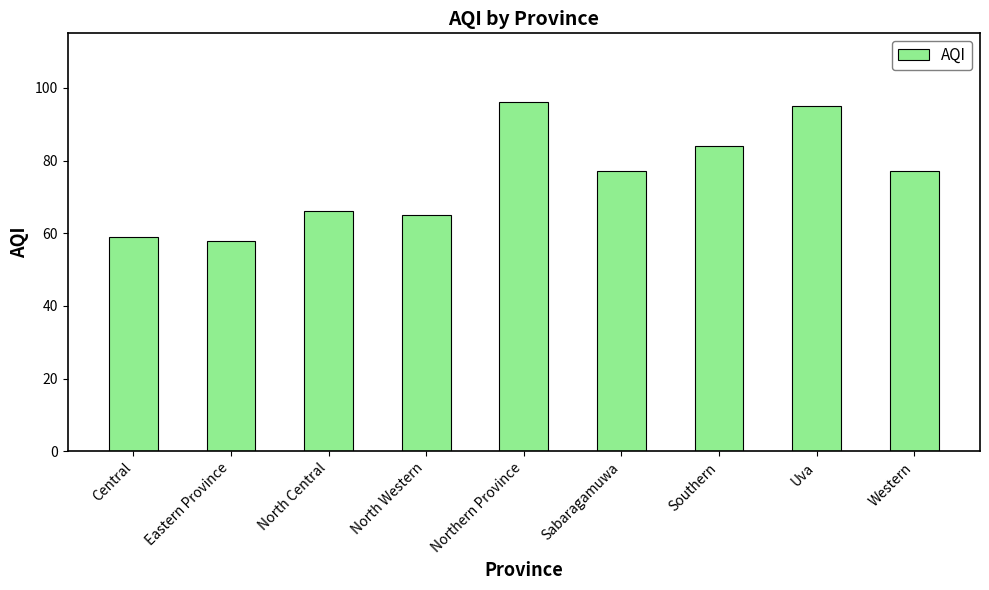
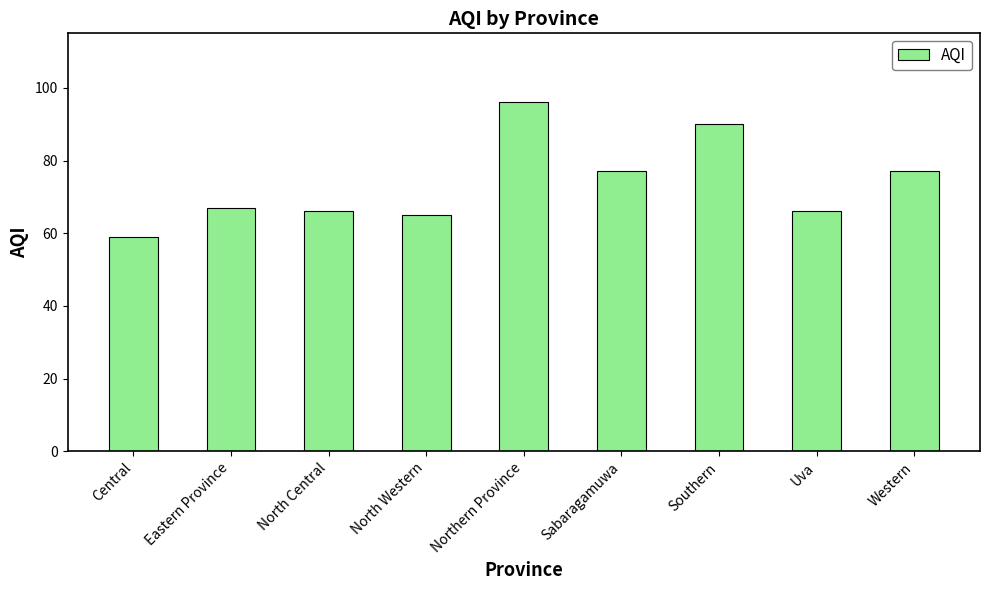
  {
    "Central": 59,
-   "Eastern Province": 58,
+   "Eastern Province": 67,
    "North Central": 66,
    "North Western": 65,
    "Northern Province": 96,
    "Sabaragamuwa": 77,
-   "Southern": 84,
-   "Uva": 95,
+   "Southern": 90,
+   "Uva": 66,
    "Western": 77
  }
